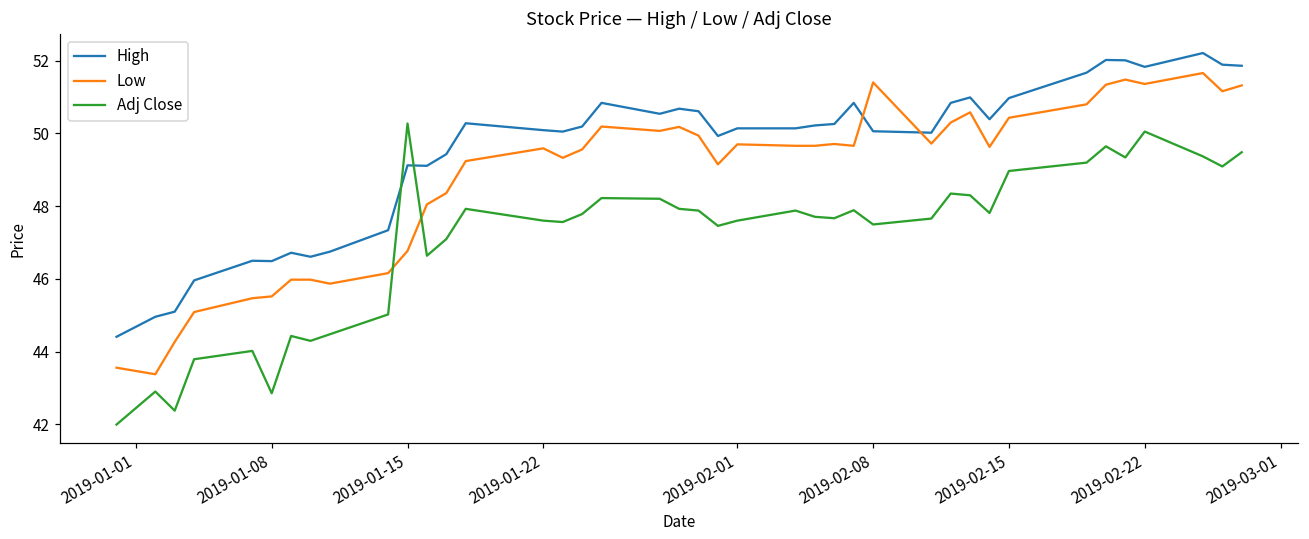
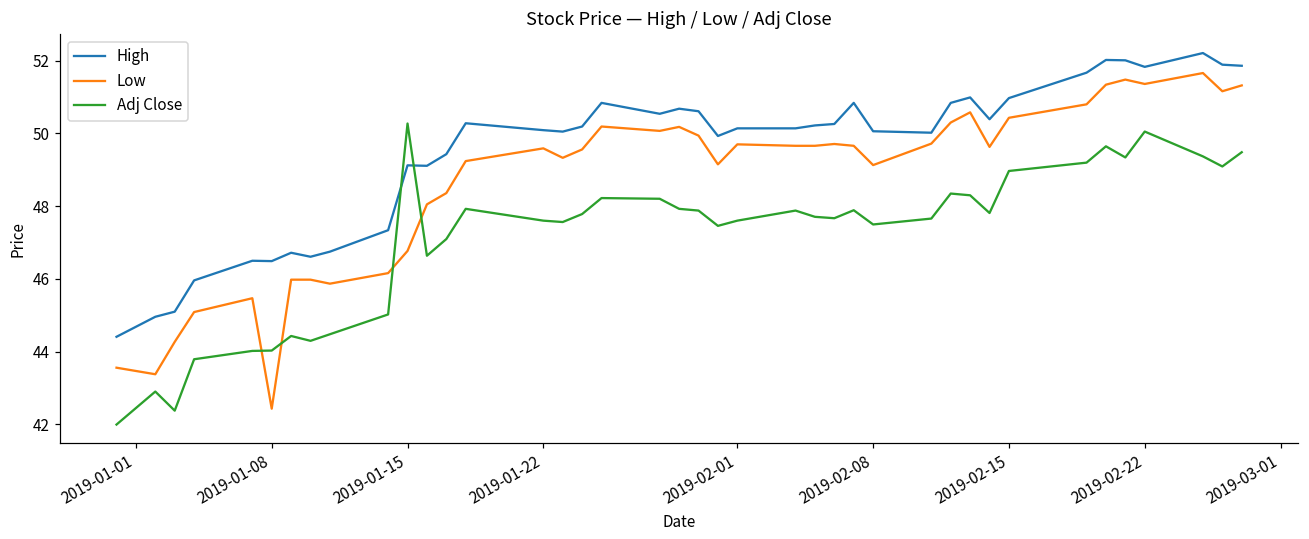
  {
    "High": {
      "2019-01-08": 46.5,
      "2019-01-15": 49.1,
      "2019-01-22": 50.1,
      "2019-02-01": 50.1,
      "2019-02-08": 50.1,
      "2019-02-15": 51.0,
      "2019-02-22": 51.8
    },
    "Low": {
-     "2019-01-08": 45.5,
+     "2019-01-08": 42.4,
      "2019-01-15": 46.8,
      "2019-01-22": 49.6,
      "2019-02-01": 49.7,
-     "2019-02-08": 51.4,
+     "2019-02-08": 49.1,
      "2019-02-15": 50.4,
      "2019-02-22": 51.4
    },
    "Adj Close": {
-     "2019-01-08": 42.9,
+     "2019-01-08": 44.0,
      "2019-01-15": 50.3,
      "2019-01-22": 47.6,
      "2019-02-01": 47.6,
      "2019-02-08": 47.5,
      "2019-02-15": 49.0,
      "2019-02-22": 50.1
    }
  }
